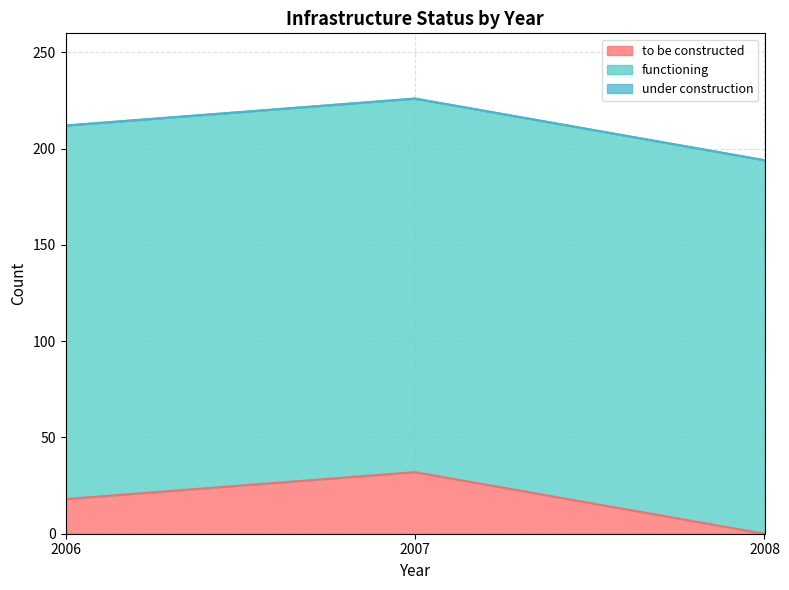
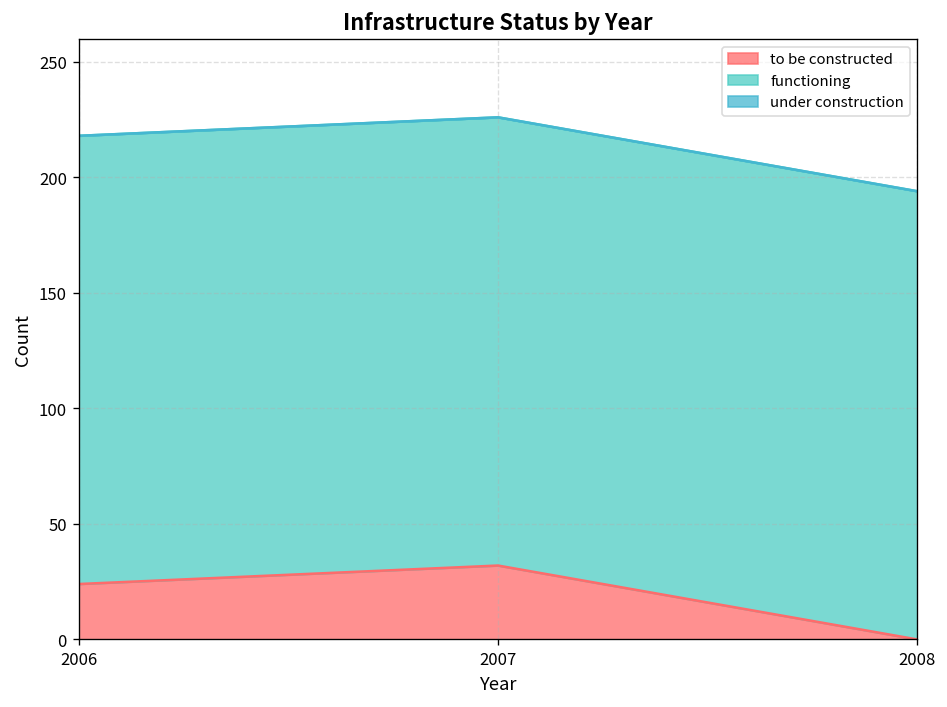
  {
    "to be constructed": {
-     "2006": 18,
+     "2006": 24,
      "2007": 32,
      "2008": 0
    }
  }
